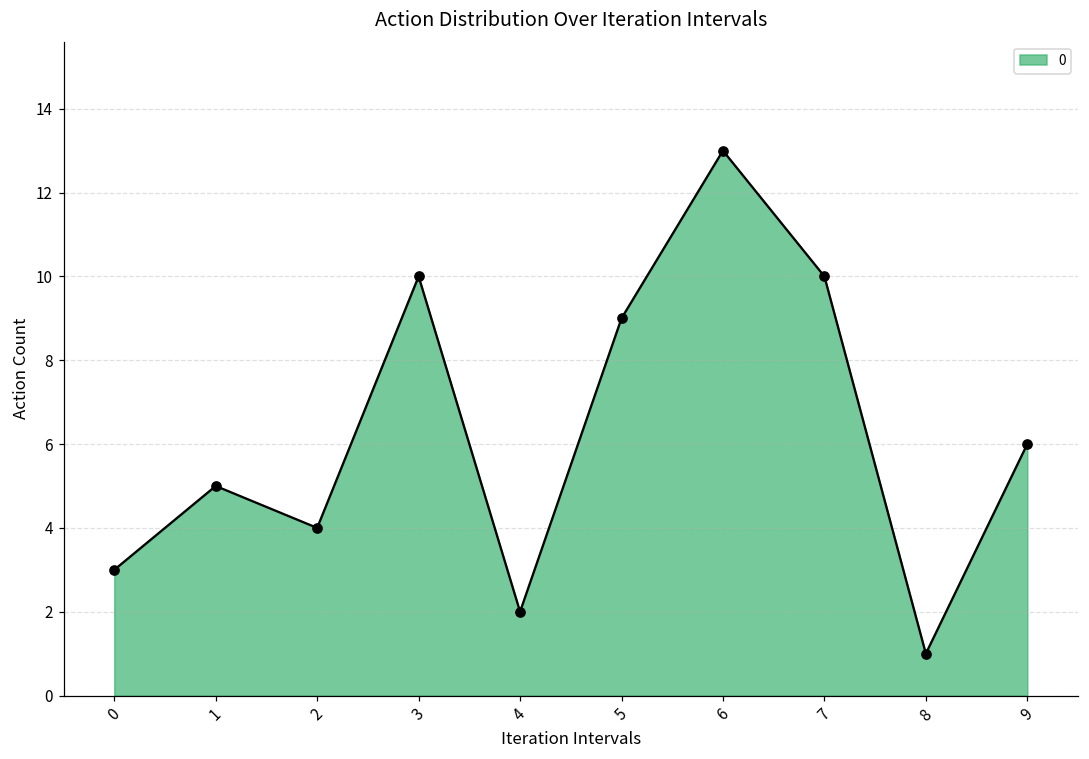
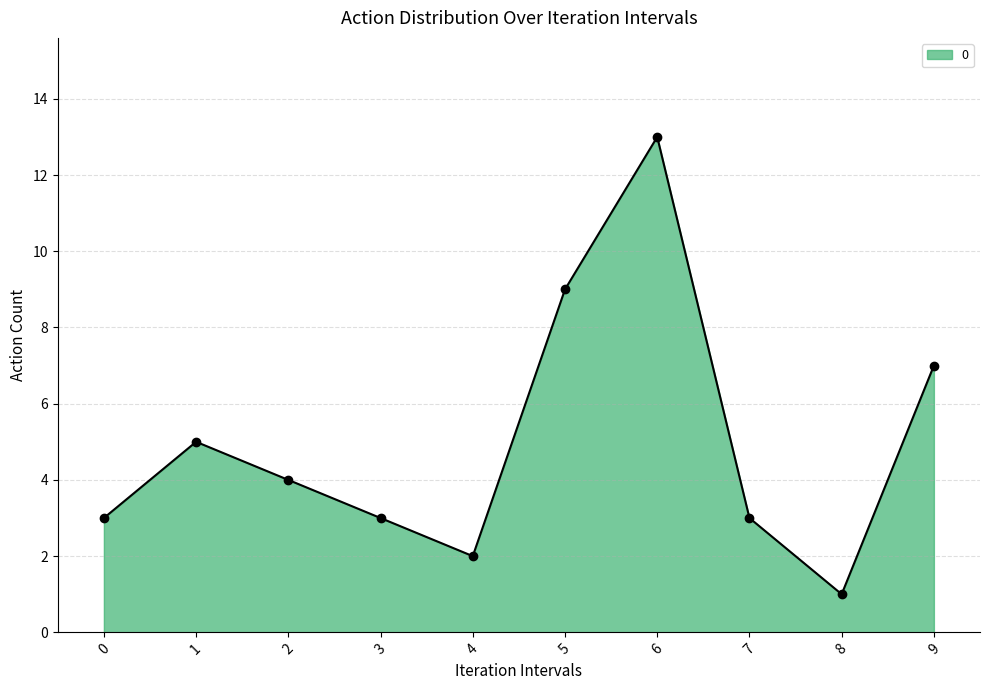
  {
    "0": 3,
    "1": 5,
    "2": 4,
-   "3": 10,
+   "3": 3,
    "4": 2,
    "5": 9,
    "6": 13,
-   "7": 10,
+   "7": 3,
    "8": 1,
-   "9": 6
+   "9": 7
  }
